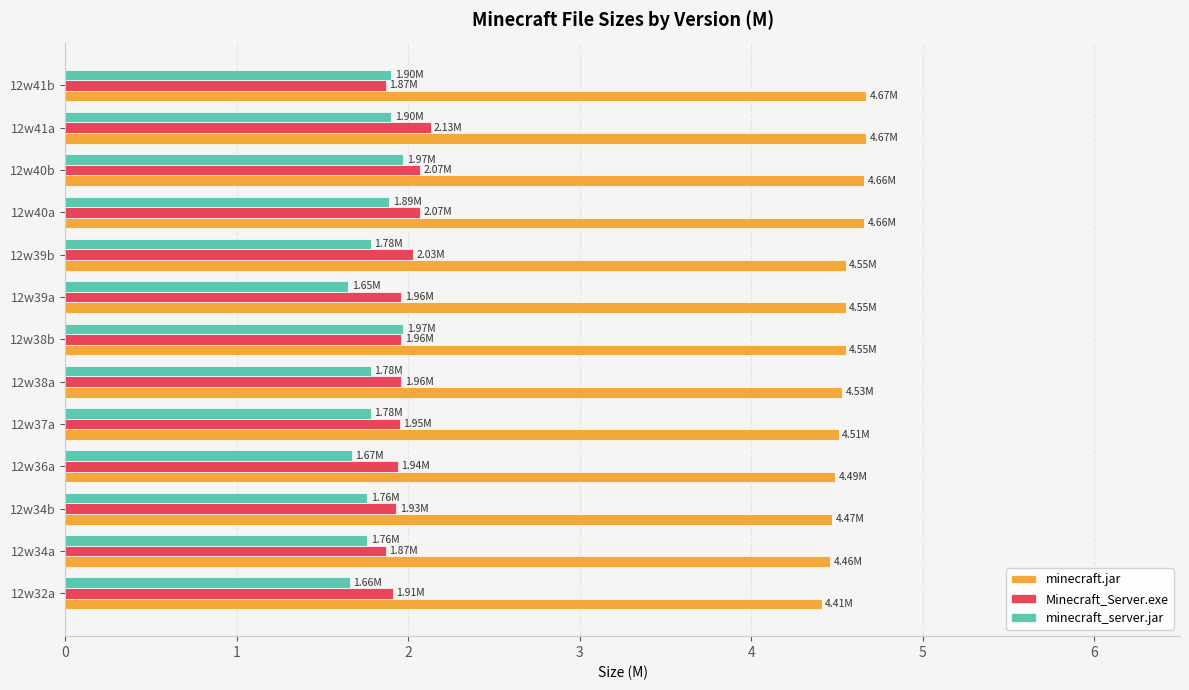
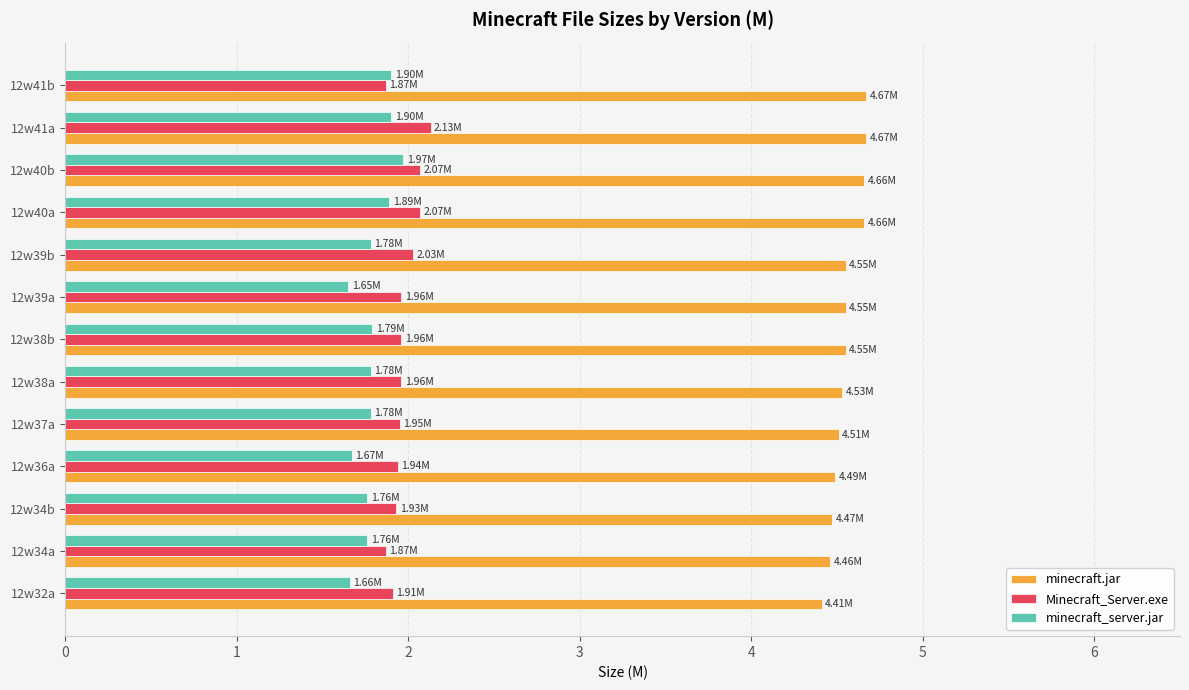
  {
    "minecraft.jar": {
      "12w41b": "4.67M",
      "12w41a": "4.67M",
      "12w40b": "4.66M",
      "12w40a": "4.66M",
      "12w39b": "4.55M",
      "12w39a": "4.55M",
      "12w38b": "4.55M",
      "12w38a": "4.53M",
      "12w37a": "4.51M",
      "12w36a": "4.49M",
      "12w34b": "4.47M",
      "12w34a": "4.46M",
      "12w32a": "4.41M"
    },
    "Minecraft_Server.exe": {
      "12w41b": "1.87M",
      "12w41a": "2.13M",
      "12w40b": "2.07M",
      "12w40a": "2.07M",
      "12w39b": "2.03M",
      "12w39a": "1.96M",
      "12w38b": "1.96M",
      "12w38a": "1.96M",
      "12w37a": "1.95M",
      "12w36a": "1.94M",
      "12w34b": "1.93M",
      "12w34a": "1.87M",
      "12w32a": "1.91M"
    },
    "minecraft_server.jar": {
      "12w41b": "1.90M",
      "12w41a": "1.90M",
      "12w40b": "1.97M",
      "12w40a": "1.89M",
      "12w39b": "1.78M",
      "12w39a": "1.65M",
-     "12w38b": "1.97M",
+     "12w38b": "1.79M",
      "12w38a": "1.78M",
      "12w37a": "1.78M",
      "12w36a": "1.67M",
      "12w34b": "1.76M",
      "12w34a": "1.76M",
      "12w32a": "1.66M"
    }
  }
